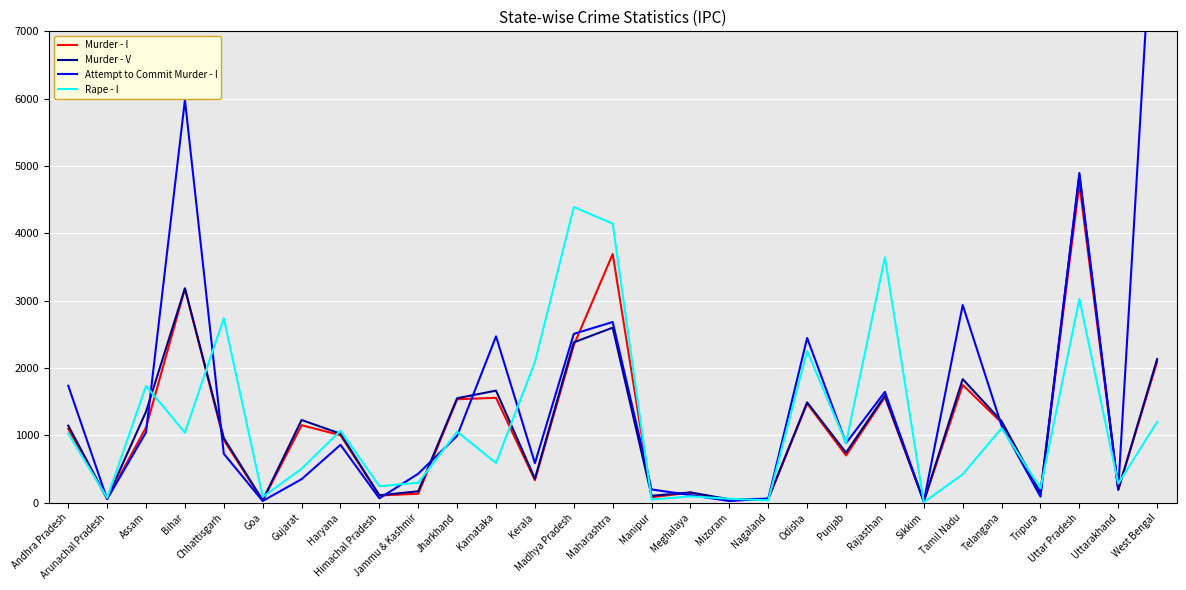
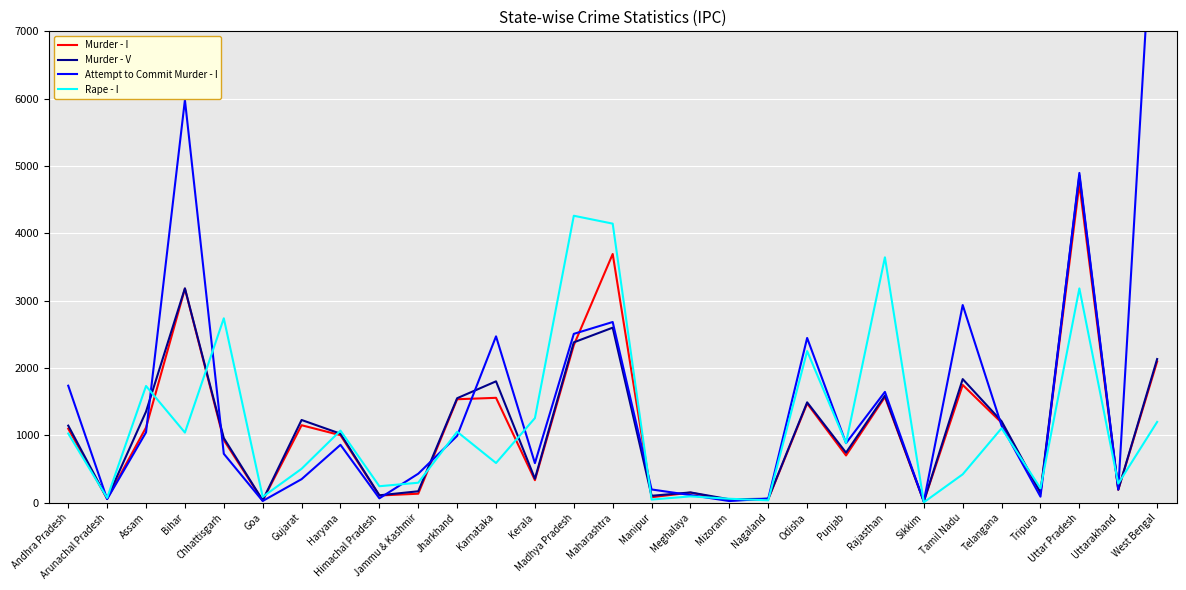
  {
    "Murder - I": {
      "Andhra Pradesh": 1100,
      "Assam": 1100,
      "Gujarat": 1200,
      "Karnataka": 1600,
      "Madhya Pradesh": 2300,
      "Maharashtra": 3700,
      "Punjab": 700,
      "Tamil Nadu": 1700,
      "Uttar Pradesh": 4700
    },
    "Murder - V": {
      "Andhra Pradesh": 1100,
      "Assam": 1400,
      "Gujarat": 1200,
-     "Karnataka": 1700,
+     "Karnataka": 1800,
      "Madhya Pradesh": 2400,
      "Maharashtra": 2600,
      "Punjab": 700,
      "Tamil Nadu": 1800
    },
    "Attempt to Commit Murder - I": {
      "Andhra Pradesh": 1700,
      "Assam": 1000,
      "Bihar": 6000,
      "Chhattisgarh": 700,
      "Gujarat": 300,
      "Haryana": 900,
      "Himachal Pradesh": 100,
      "Jammu & Kashmir": 400,
      "Jharkhand": 1000,
      "Karnataka": 2500,
      "Kerala": 600,
      "Madhya Pradesh": 2500,
      "Maharashtra": 2700,
      "Manipur": 200,
      "Odisha": 2400,
      "Rajasthan": 1600,
      "Tamil Nadu": 2900,
      "Telangana": 1100,
      "Tripura": 100
    },
    "Rape - I": {
      "Andhra Pradesh": 1000,
      "Assam": 1700,
      "Bihar": 1000,
      "Chhattisgarh": 2700,
      "Goa": 100,
      "Gujarat": 500,
      "Haryana": 1100,
      "Himachal Pradesh": 200,
      "Jammu & Kashmir": 300,
      "Jharkhand": 1100,
      "Karnataka": 600,
-     "Kerala": 2100,
-     "Madhya Pradesh": 4400,
+     "Kerala": 1300,
+     "Madhya Pradesh": 4300,
      "Maharashtra": 4100,
      "Odisha": 2300,
      "Rajasthan": 3600,
      "Tamil Nadu": 400,
      "Telangana": 1100,
      "Tripura": 200,
-     "Uttar Pradesh": 3000,
+     "Uttar Pradesh": 3200,
      "Uttarakhand": 300,
      "West Bengal": 1200
    }
  }
